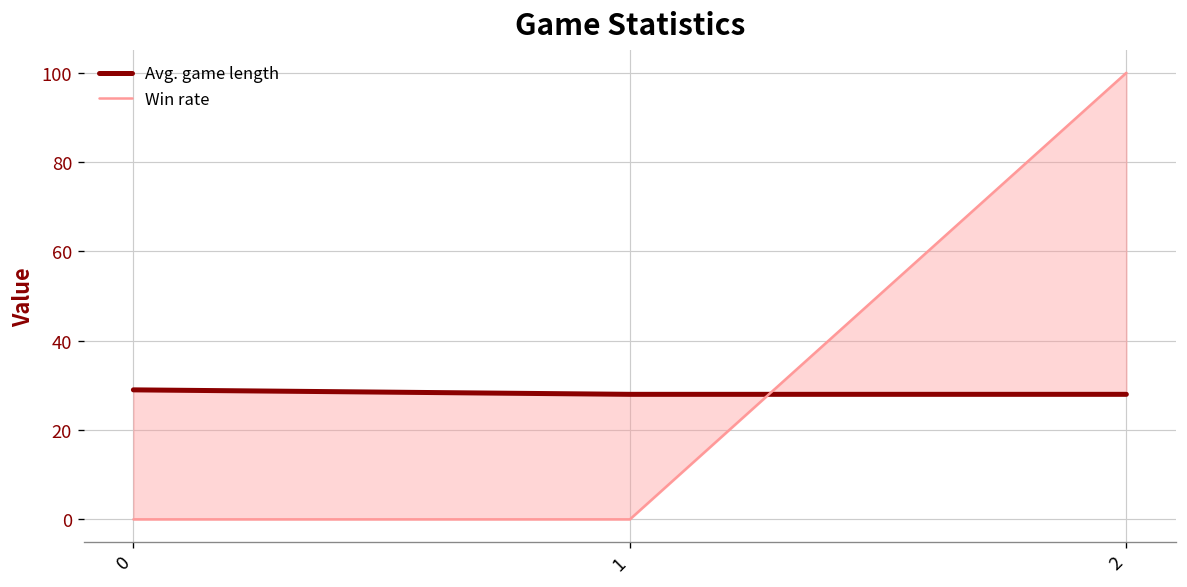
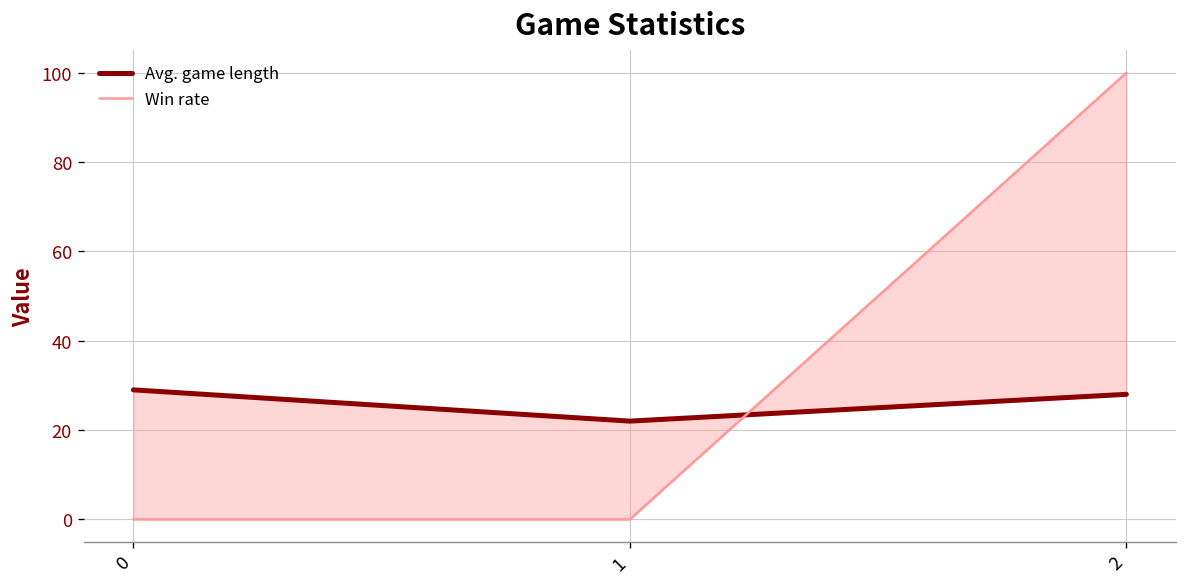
  {
    "Avg. game length": {
-     "1": 28,
+     "1": 22,
      "2": 28
    }
  }
